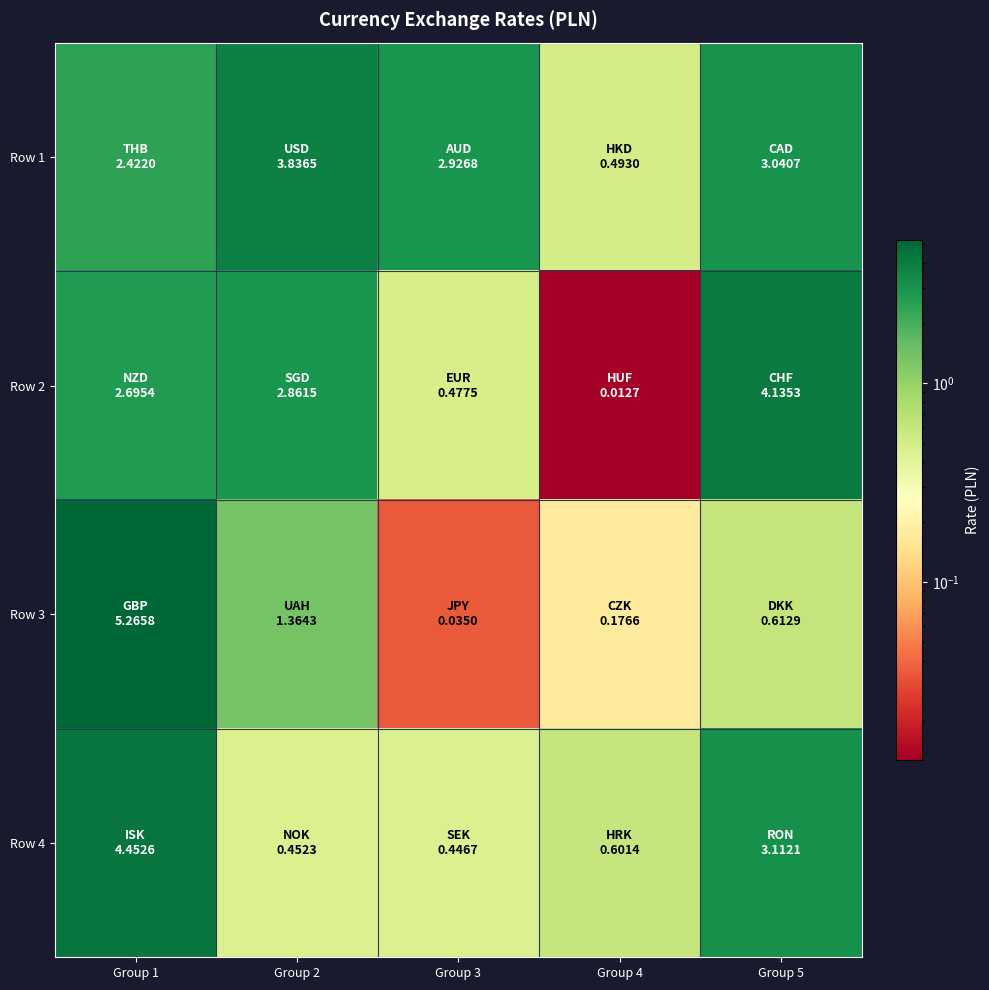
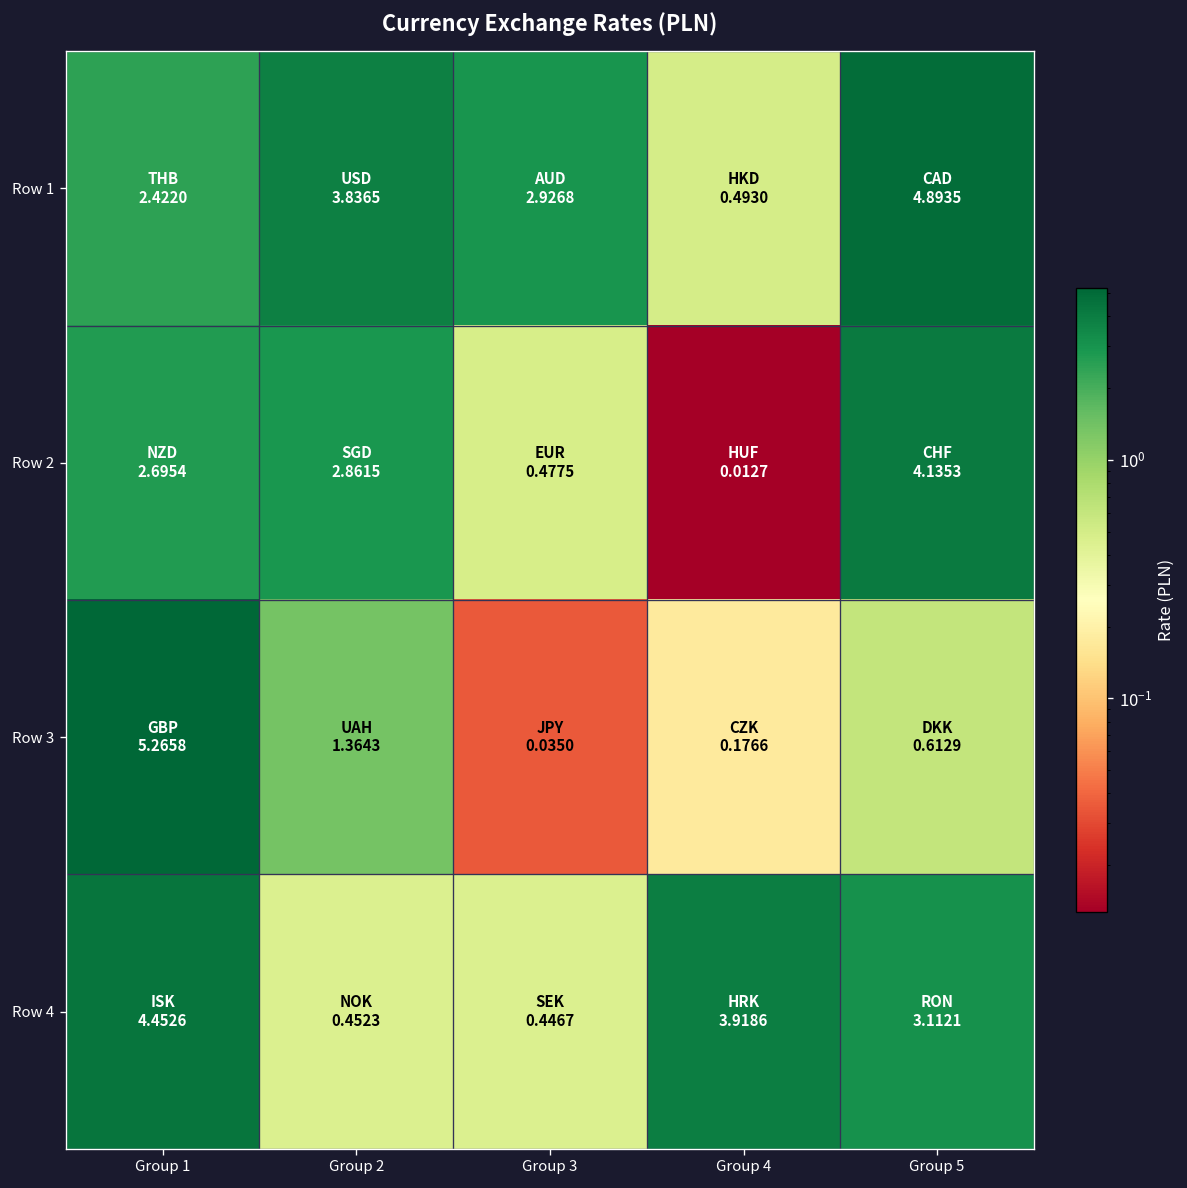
  {
    "Row 1": {
      "Group 1": 2.4220,
      "Group 2": 3.8365,
      "Group 3": 2.9268,
      "Group 4": 0.4930,
-     "Group 5": 3.0407
+     "Group 5": 4.8935
    },
    "Row 2": {
      "Group 1": 2.6954,
      "Group 2": 2.8615,
      "Group 3": 0.4775,
      "Group 4": 0.0127,
      "Group 5": 4.1353
    },
    "Row 3": {
      "Group 1": 5.2658,
      "Group 2": 1.3643,
      "Group 3": 0.0350,
      "Group 4": 0.1766,
      "Group 5": 0.6129
    },
    "Row 4": {
      "Group 1": 4.4526,
      "Group 2": 0.4523,
      "Group 3": 0.4467,
-     "Group 4": 0.6014,
+     "Group 4": 3.9186,
      "Group 5": 3.1121
    }
  }
